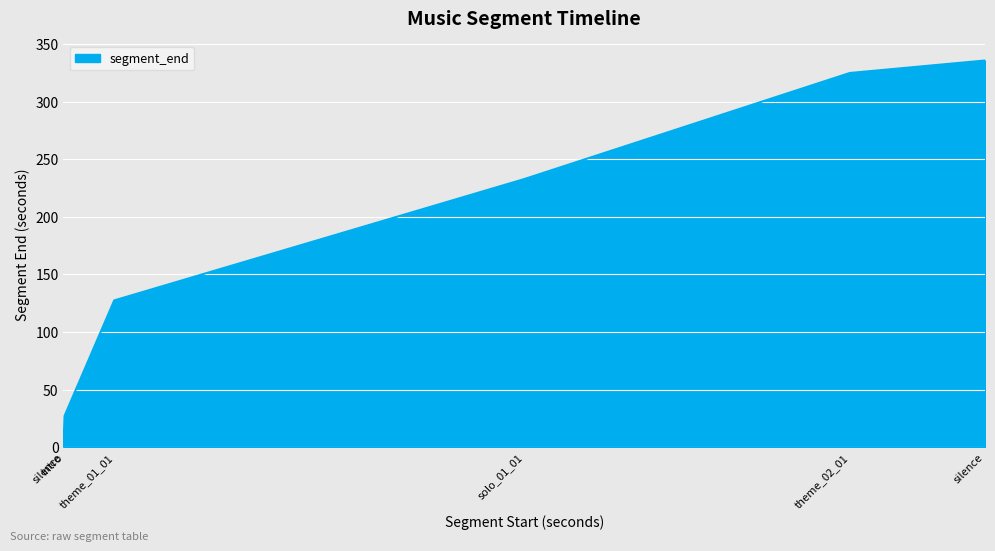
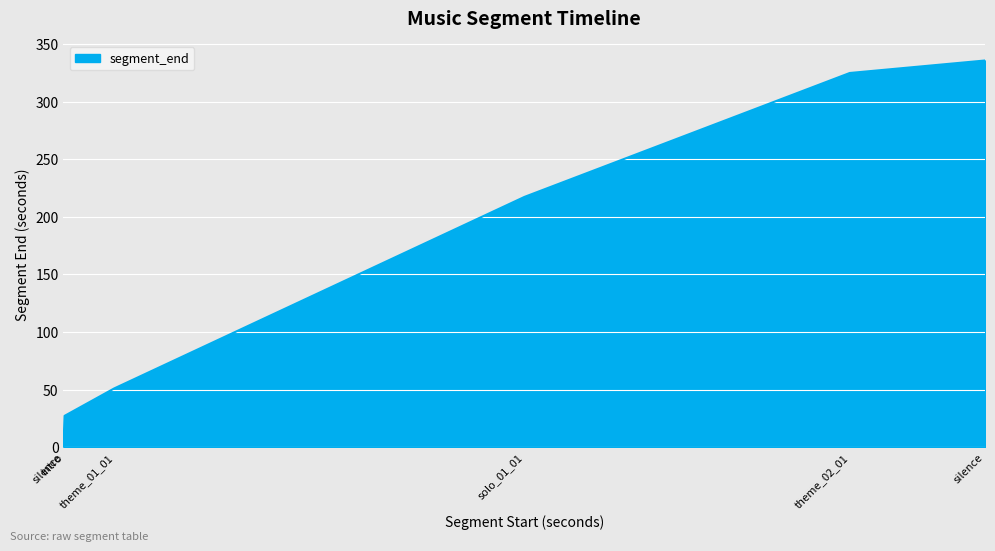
  {
    "intro": 27,
-   "theme_01_01": 127,
-   "solo_01_01": 233,
+   "theme_01_01": 51,
+   "solo_01_01": 217,
    "theme_02_01": 325
  }
